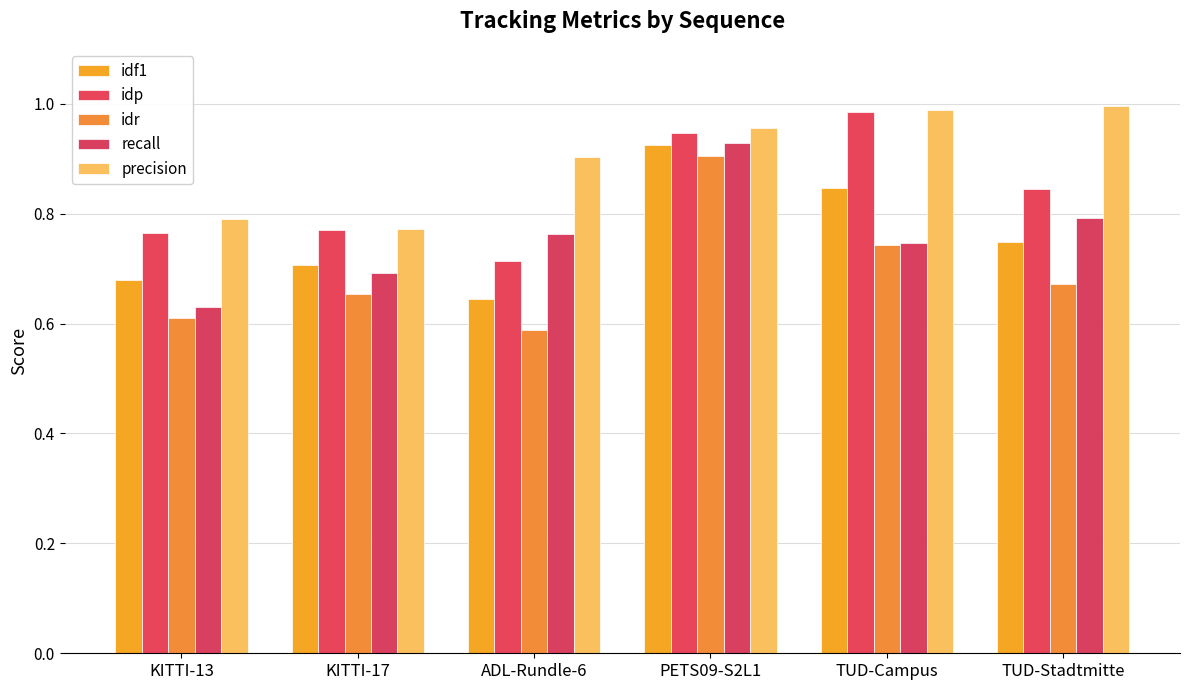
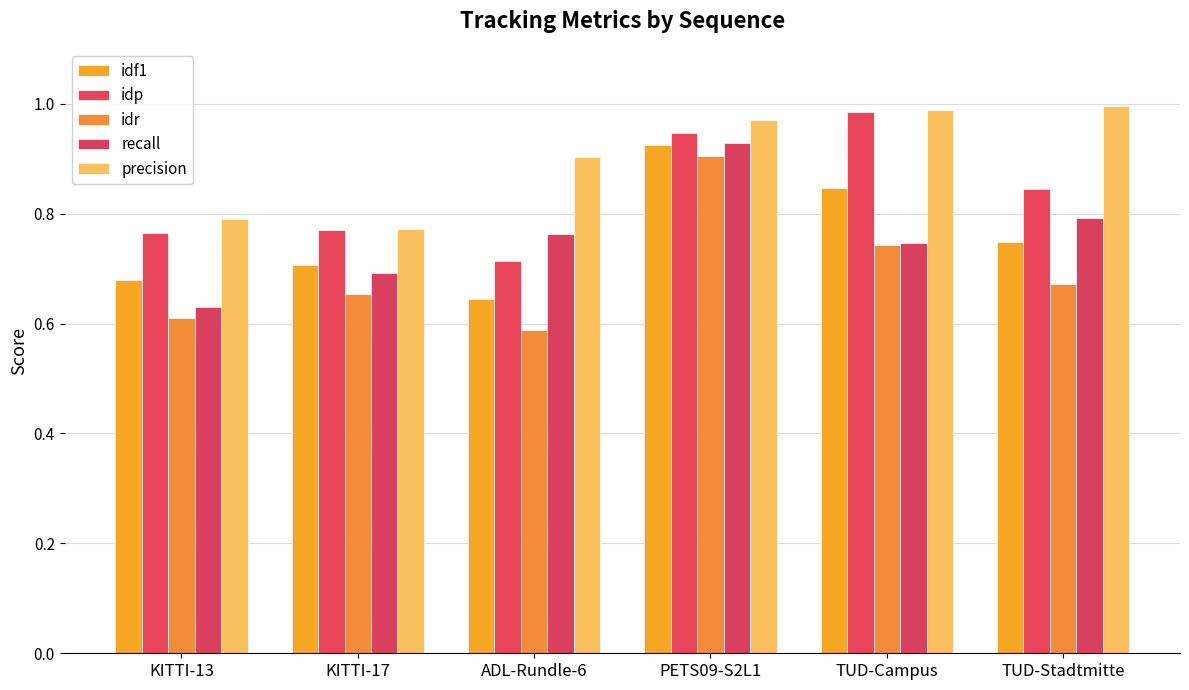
  {
    "precision": {
      "KITTI-13": 0.79,
      "KITTI-17": 0.77,
      "ADL-Rundle-6": 0.90,
-     "PETS09-S2L1": 0.96,
+     "PETS09-S2L1": 0.97,
      "TUD-Campus": 0.99,
      "TUD-Stadtmitte": 1.00
    }
  }
